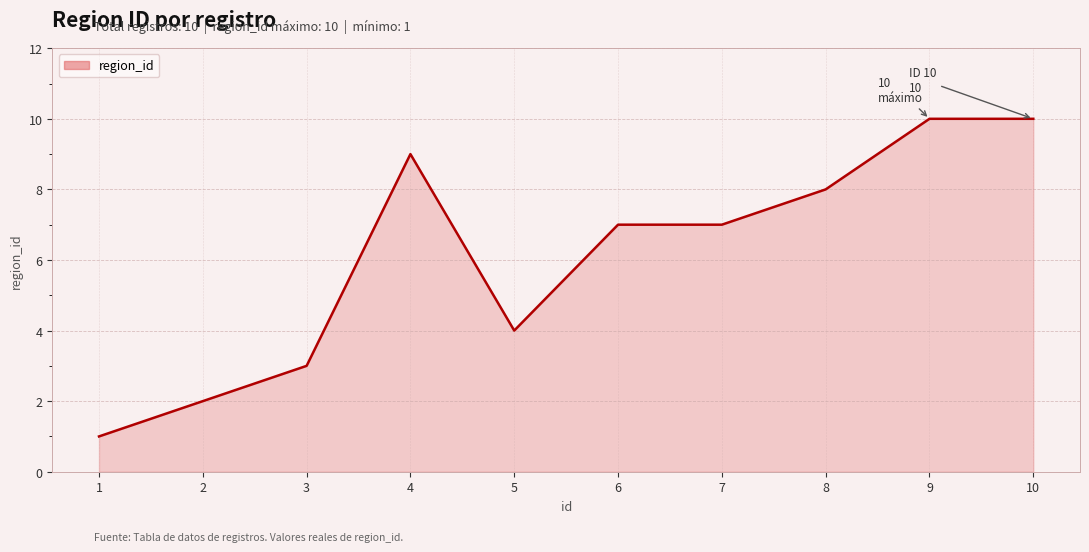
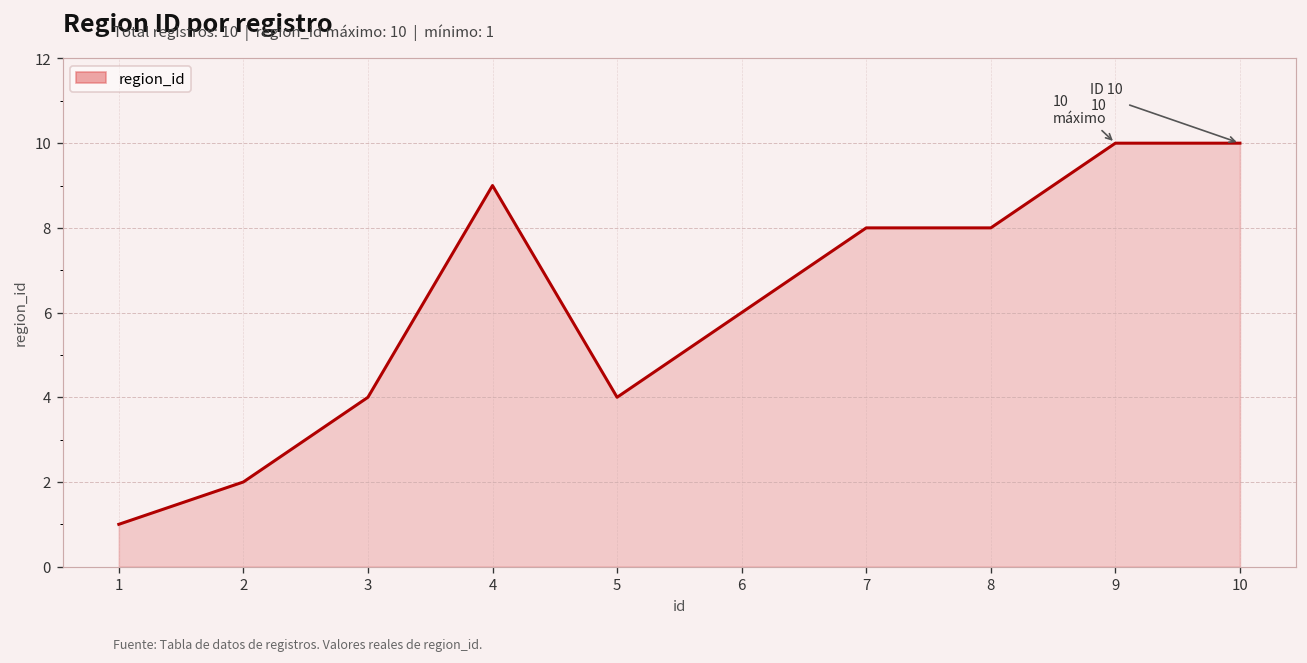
  {
    "1": 1,
    "2": 2,
-   "3": 3,
+   "3": 4,
    "4": 9,
    "5": 4,
-   "6": 7,
-   "7": 7,
+   "6": 6,
+   "7": 8,
    "8": 8,
    "10": 10
  }
